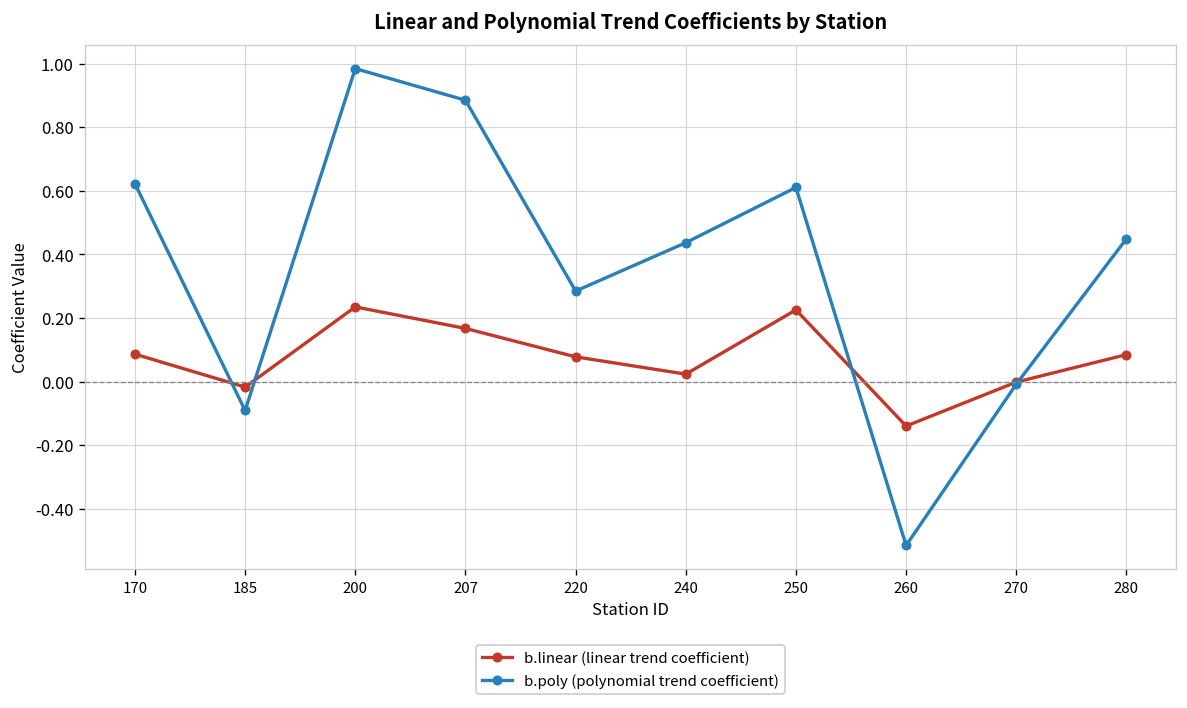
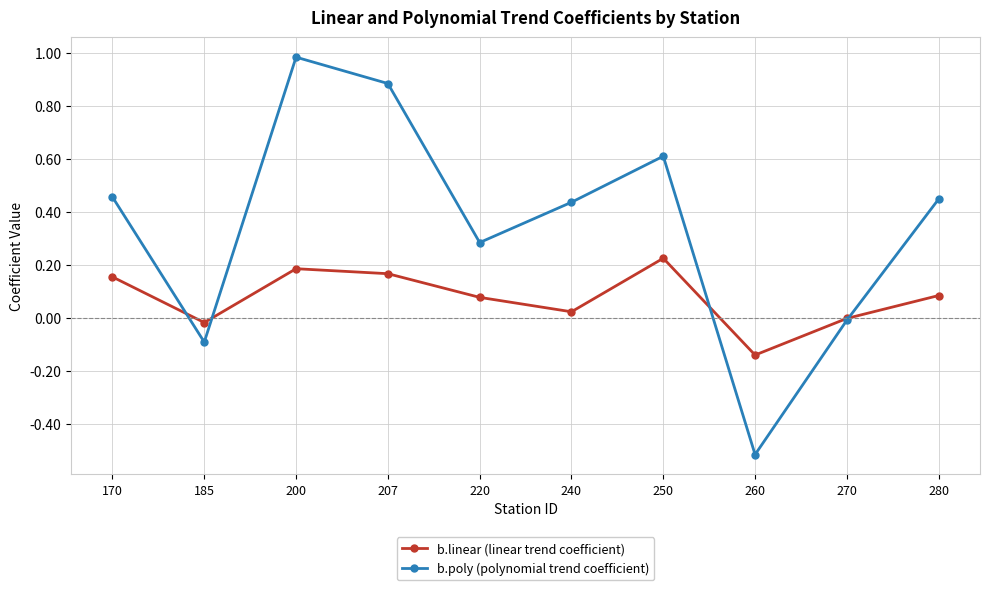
  {
    "b.linear (linear trend coefficient)": {
-     "170": 0.09,
+     "170": 0.16,
      "185": -0.02,
-     "200": 0.23,
+     "200": 0.19,
      "207": 0.17,
      "220": 0.08,
      "240": 0.02,
      "250": 0.23,
      "260": -0.14,
      "280": 0.08
    },
    "b.poly (polynomial trend coefficient)": {
-     "170": 0.62,
+     "170": 0.46,
      "185": -0.09,
      "200": 0.98,
      "207": 0.88,
      "220": 0.28,
      "240": 0.44,
      "250": 0.61,
      "260": -0.52,
      "280": 0.45
    }
  }
